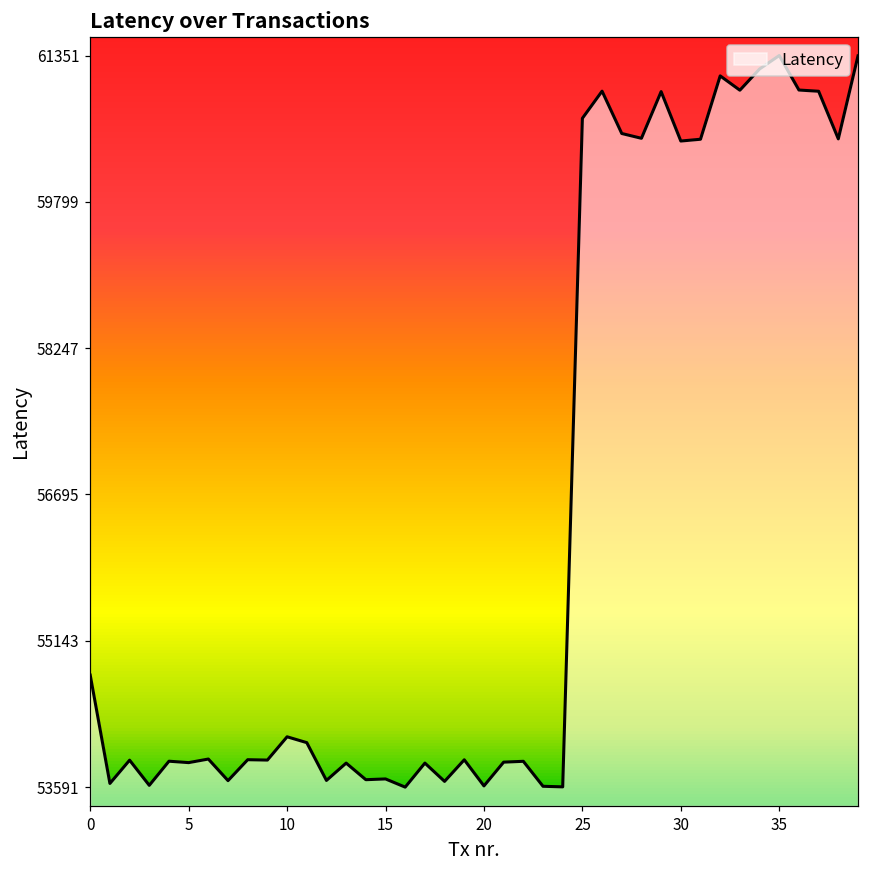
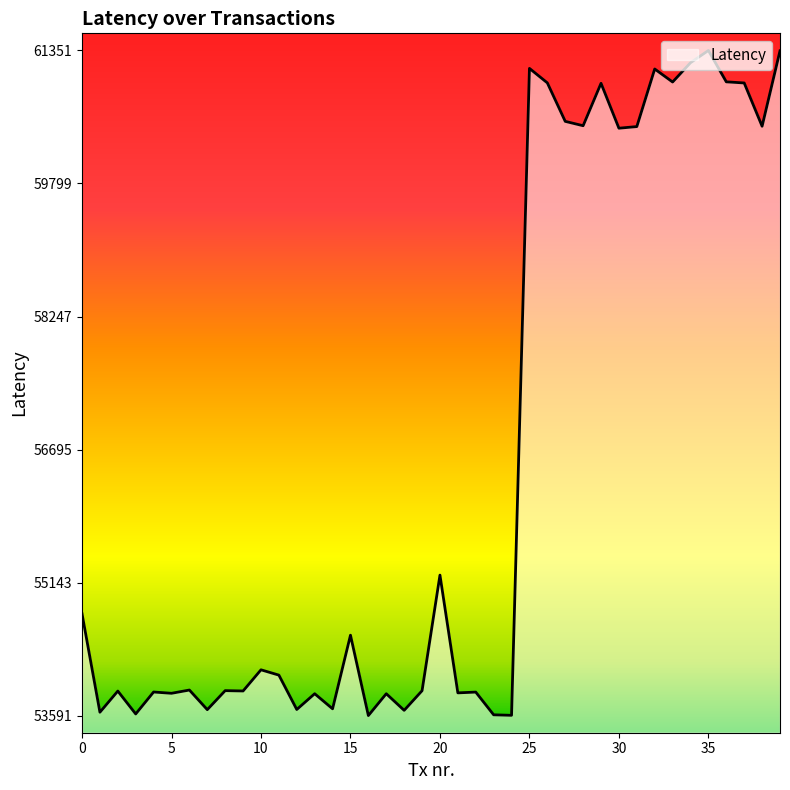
  {
    "0": 54800,
    "5": 53900,
    "10": 54100,
-   "15": 53700,
-   "20": 53600,
-   "25": 60700,
+   "15": 54500,
+   "20": 55200,
+   "25": 61100,
    "30": 60400
  }
